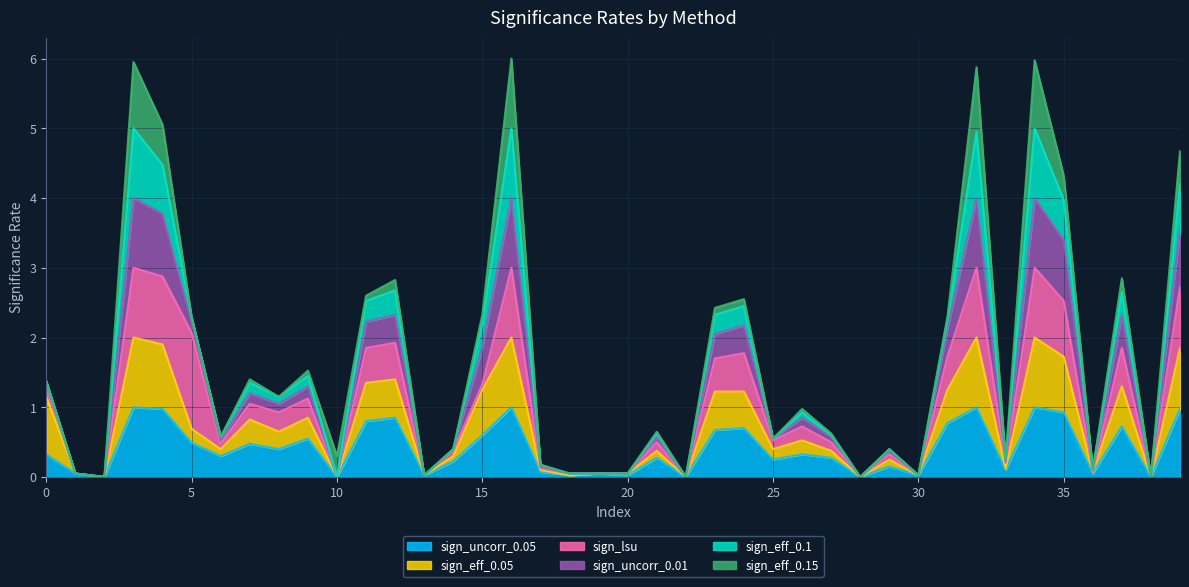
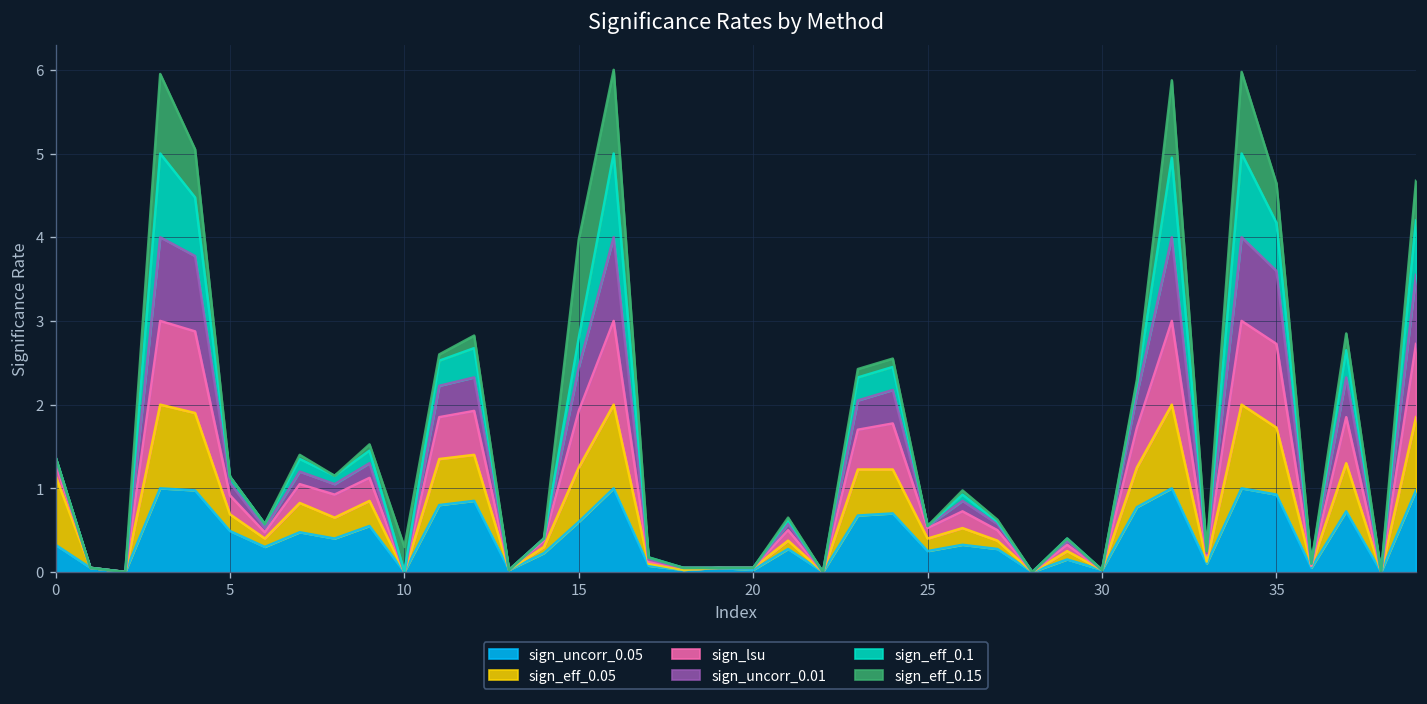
  {
    "sign_uncorr_0.05": {
      "0": 0.3,
      "5": 0.5,
      "15": 0.6,
      "25": 0.3,
      "35": 0.9
    },
    "sign_eff_0.05": {
      "0": 0.8,
      "5": 0.2,
      "15": 0.7,
      "25": 0.2,
      "35": 0.8
    },
    "sign_lsu": {
      "0": 0.1,
-     "5": 1.4,
-     "15": 0.1,
-     "35": 0.8
+     "5": 0.2,
+     "15": 0.7,
+     "35": 1.0
    },
    "sign_uncorr_0.01": {
      "5": 0.2,
      "15": 0.5,
      "35": 0.9
    },
    "sign_eff_0.1": {
      "15": 0.4,
      "35": 0.6
    },
    "sign_eff_0.15": {
      "10": 0.3,
-     "15": 0.1,
-     "35": 0.3
+     "15": 1.2,
+     "35": 0.5
    }
  }
